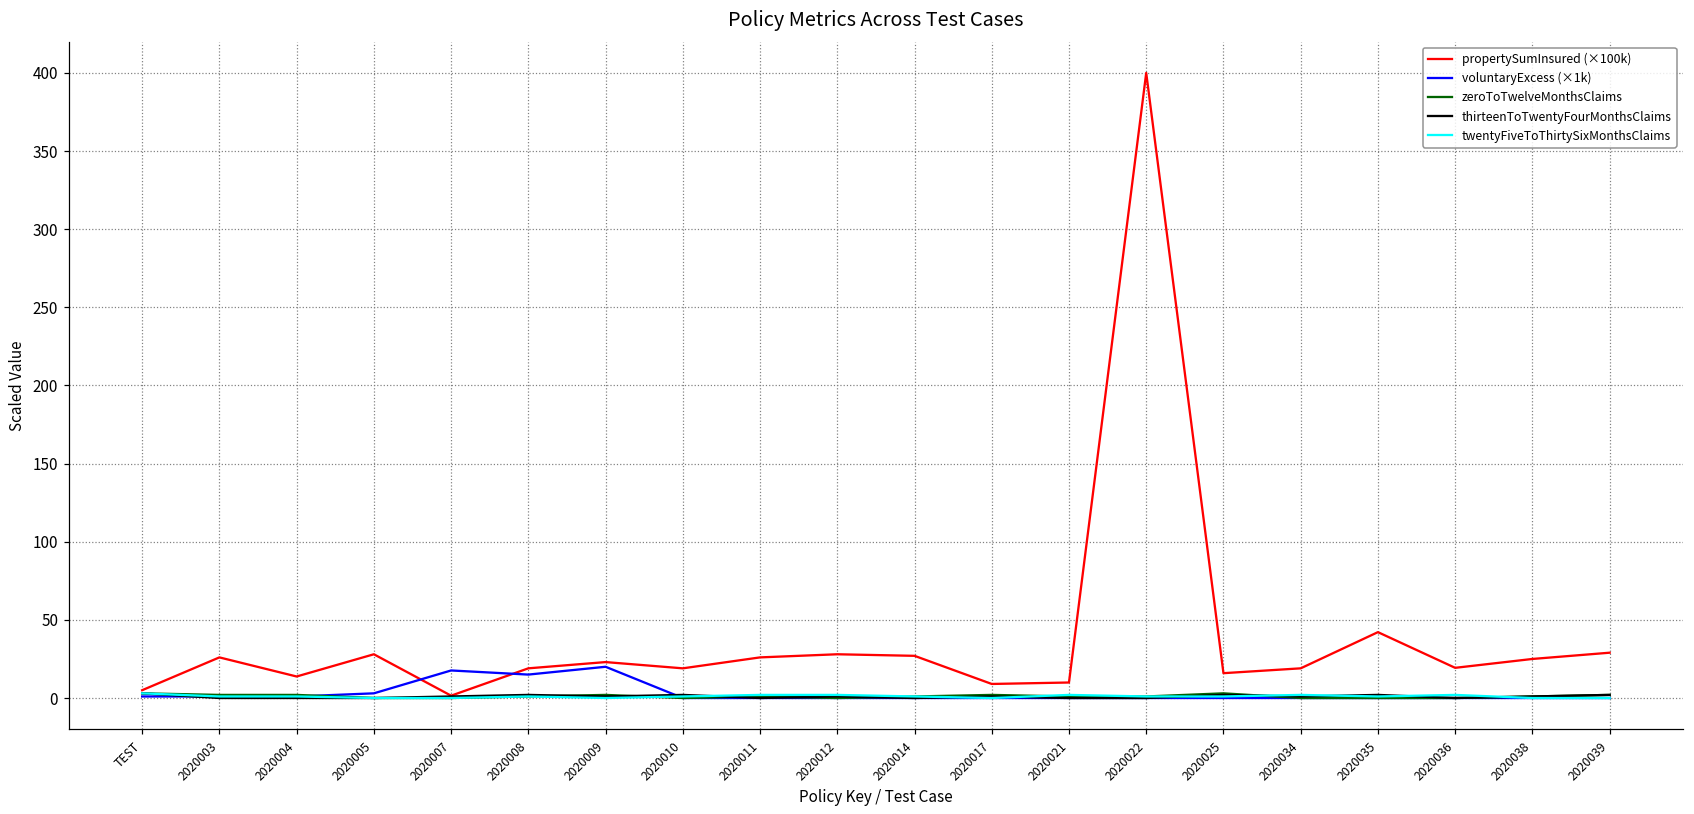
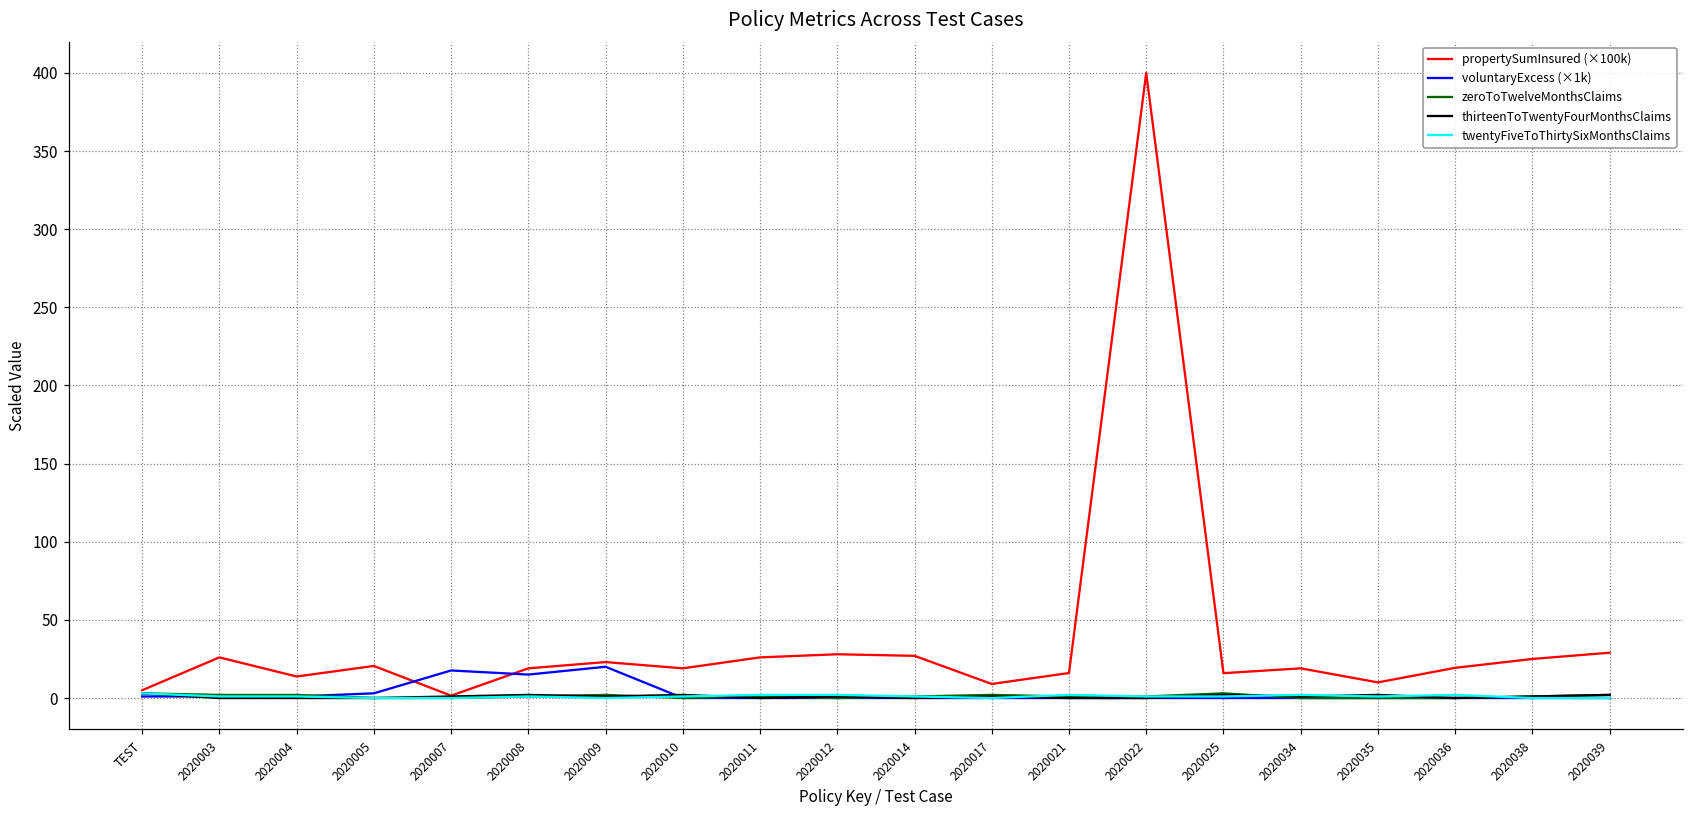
  {
    "propertySumInsured (×100k)": {
      "TEST": 5,
      "2020003": 26,
      "2020004": 14,
-     "2020005": 28,
+     "2020005": 21,
      "2020008": 19,
      "2020009": 23,
      "2020010": 19,
      "2020011": 26,
      "2020012": 28,
      "2020014": 27,
      "2020017": 9,
-     "2020021": 10,
+     "2020021": 16,
      "2020022": 400,
      "2020025": 16,
      "2020034": 19,
-     "2020035": 42,
+     "2020035": 10,
      "2020036": 19,
      "2020038": 25,
      "2020039": 29
    },
    "voluntaryExcess (×1k)": {
      "TEST": 1,
      "2020005": 3,
      "2020007": 18,
      "2020008": 15,
      "2020009": 20
    },
    "twentyFiveToThirtySixMonthsClaims": {
      "2020036": 2
    }
  }
